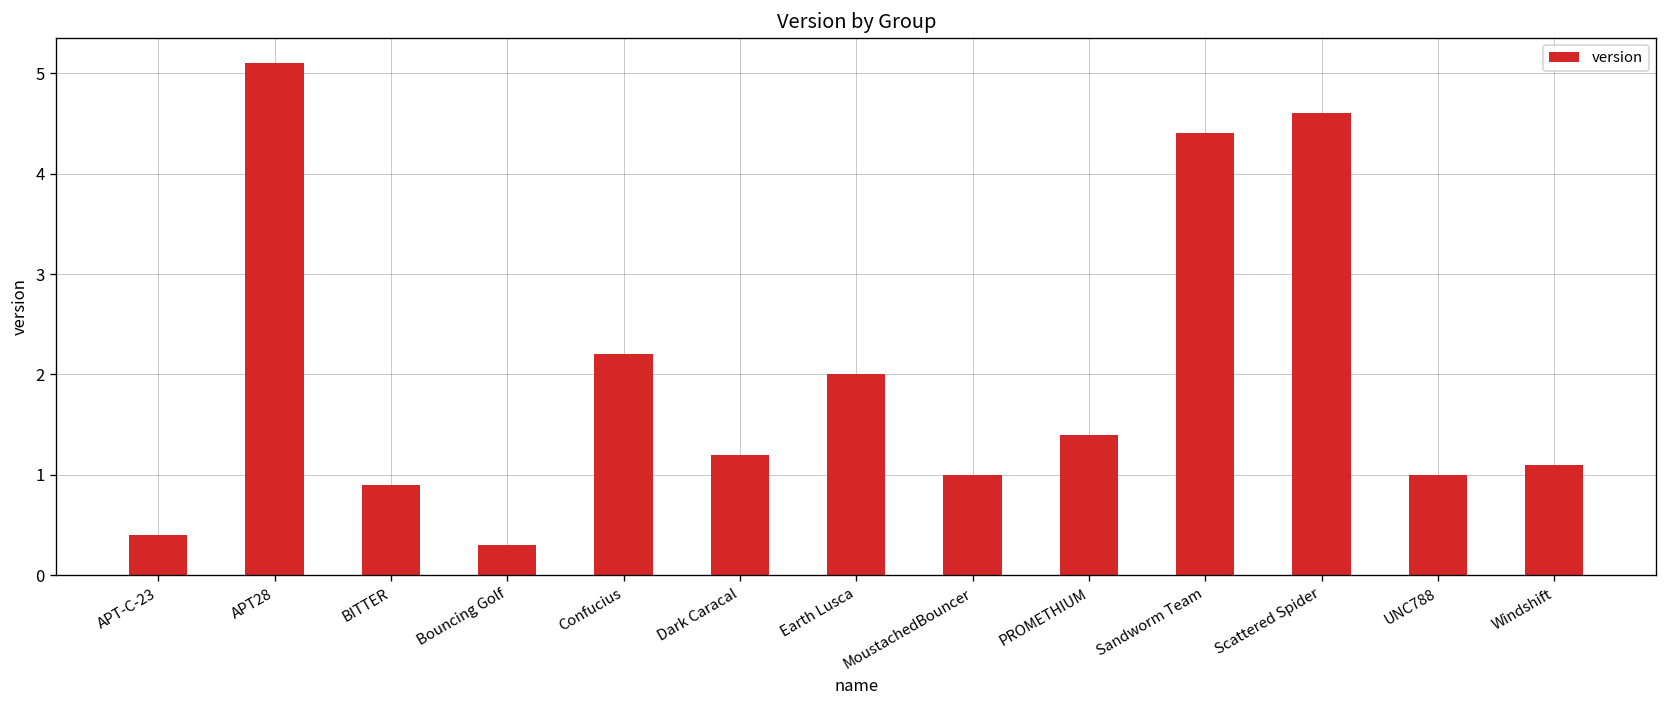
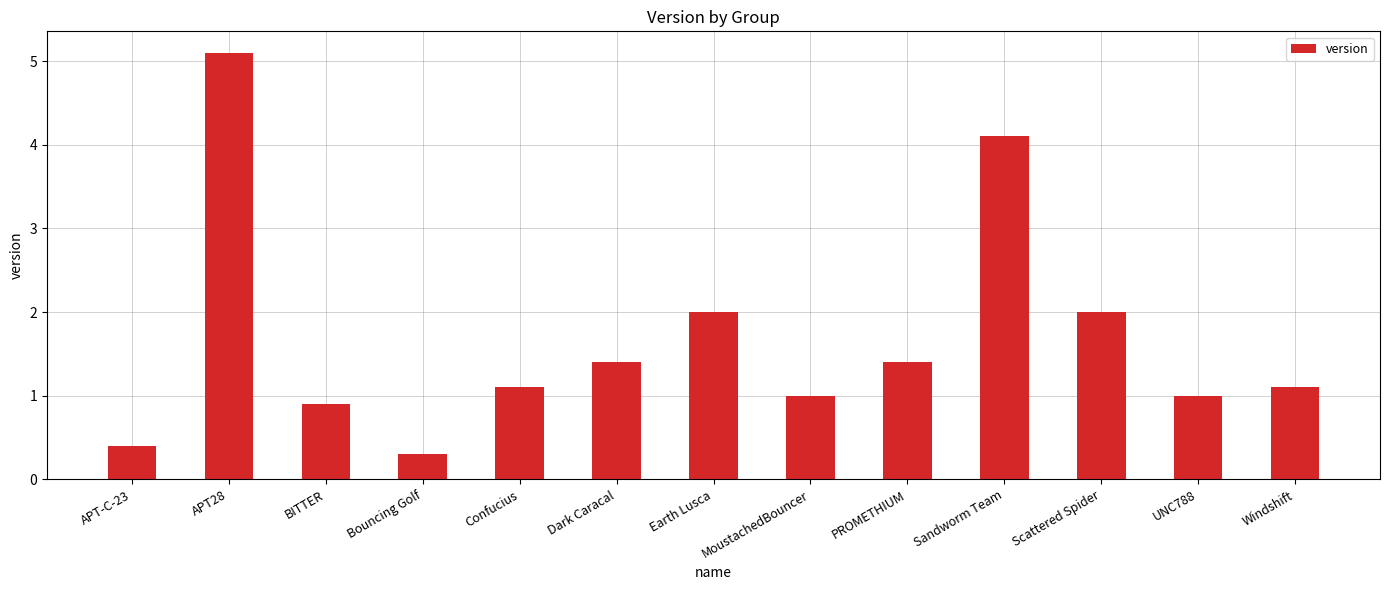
  {
    "APT-C-23": 0.4,
    "APT28": 5.1,
    "BITTER": 0.9,
    "Bouncing Golf": 0.3,
-   "Confucius": 2.2,
-   "Dark Caracal": 1.2,
+   "Confucius": 1.1,
+   "Dark Caracal": 1.4,
    "Earth Lusca": 2.0,
    "MoustachedBouncer": 1.0,
    "PROMETHIUM": 1.4,
-   "Sandworm Team": 4.4,
-   "Scattered Spider": 4.6,
+   "Sandworm Team": 4.1,
+   "Scattered Spider": 2.0,
    "UNC788": 1.0,
    "Windshift": 1.1
  }
